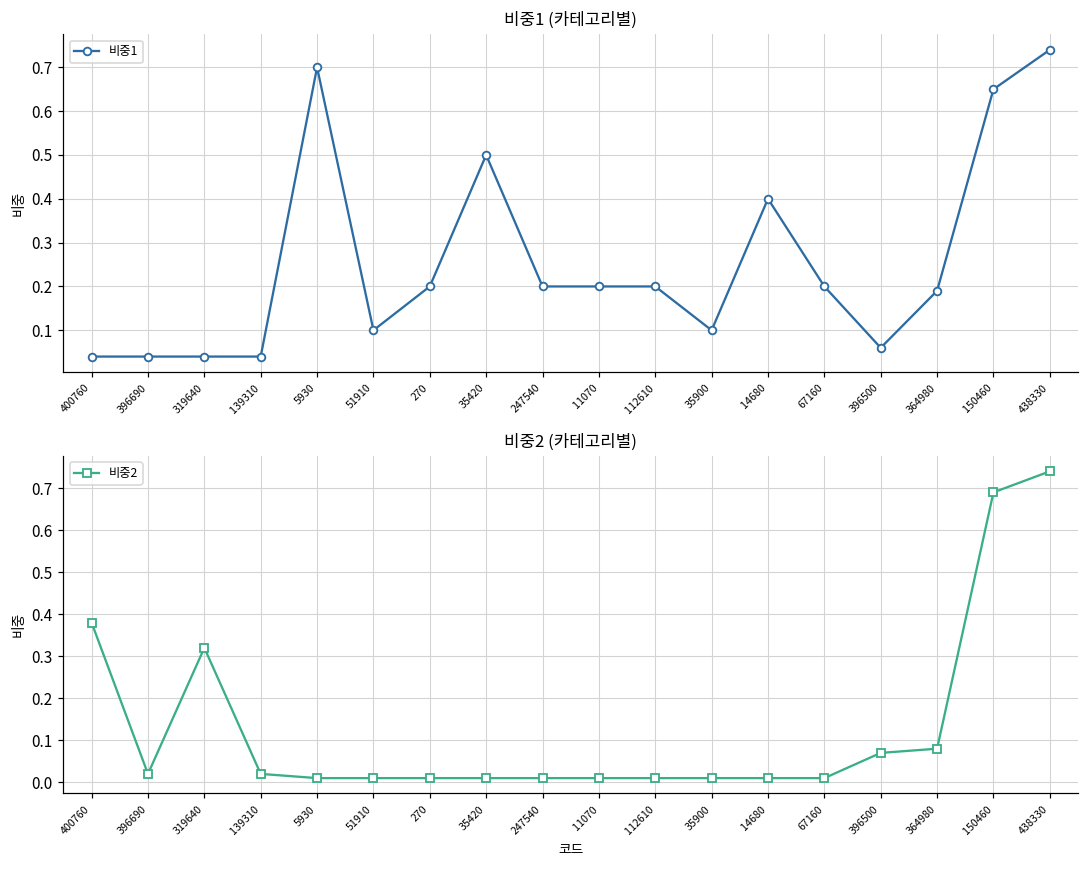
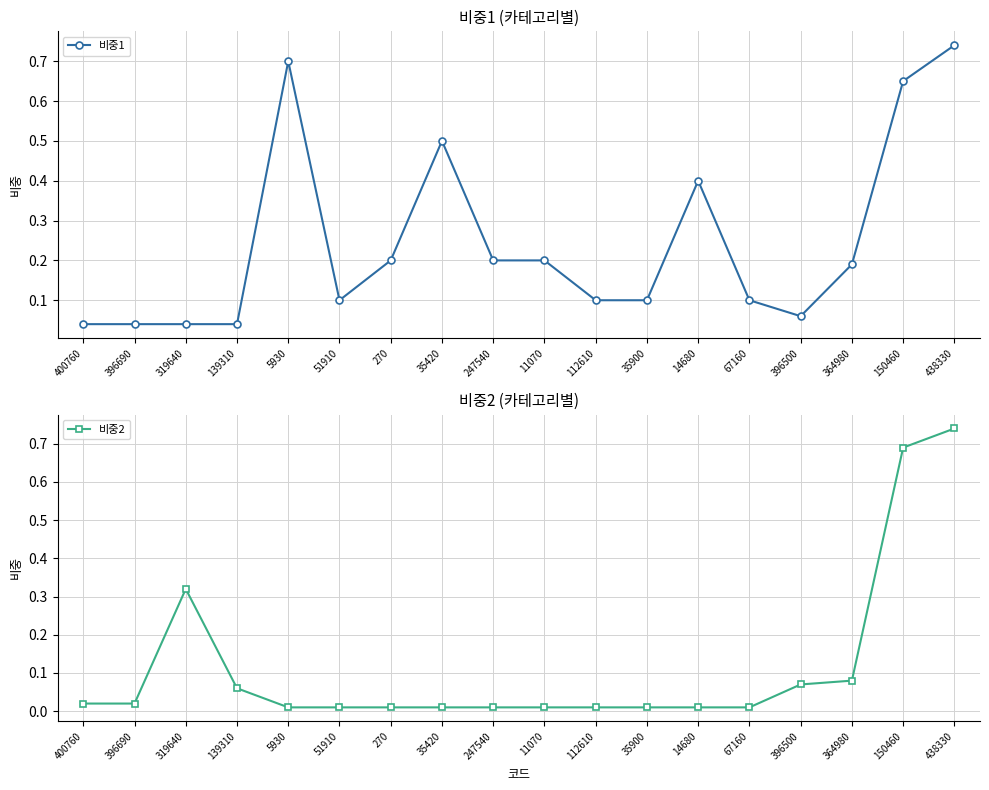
  {
    "비중1 (카테고리별)": {
      "400760": 0.04,
      "396690": 0.04,
      "319640": 0.04,
      "139310": 0.04,
      "5930": 0.7,
      "51910": 0.1,
      "270": 0.2,
      "35420": 0.5,
      "247540": 0.2,
      "11070": 0.2,
-     "112610": 0.2,
+     "112610": 0.1,
      "35900": 0.1,
      "14680": 0.4,
-     "67160": 0.2,
+     "67160": 0.1,
      "396500": 0.06,
      "364980": 0.19,
      "150460": 0.65,
      "438330": 0.74
    },
    "비중2 (카테고리별)": {
-     "400760": 0.38,
+     "400760": 0.02,
      "396690": 0.02,
      "319640": 0.32,
-     "139310": 0.02,
+     "139310": 0.06,
      "5930": 0.01,
      "51910": 0.01,
      "270": 0.01,
      "35420": 0.01,
      "247540": 0.01,
      "11070": 0.01,
      "112610": 0.01,
      "35900": 0.01,
      "14680": 0.01,
      "67160": 0.01,
      "396500": 0.07,
      "364980": 0.08,
      "150460": 0.69,
      "438330": 0.74
    }
  }
